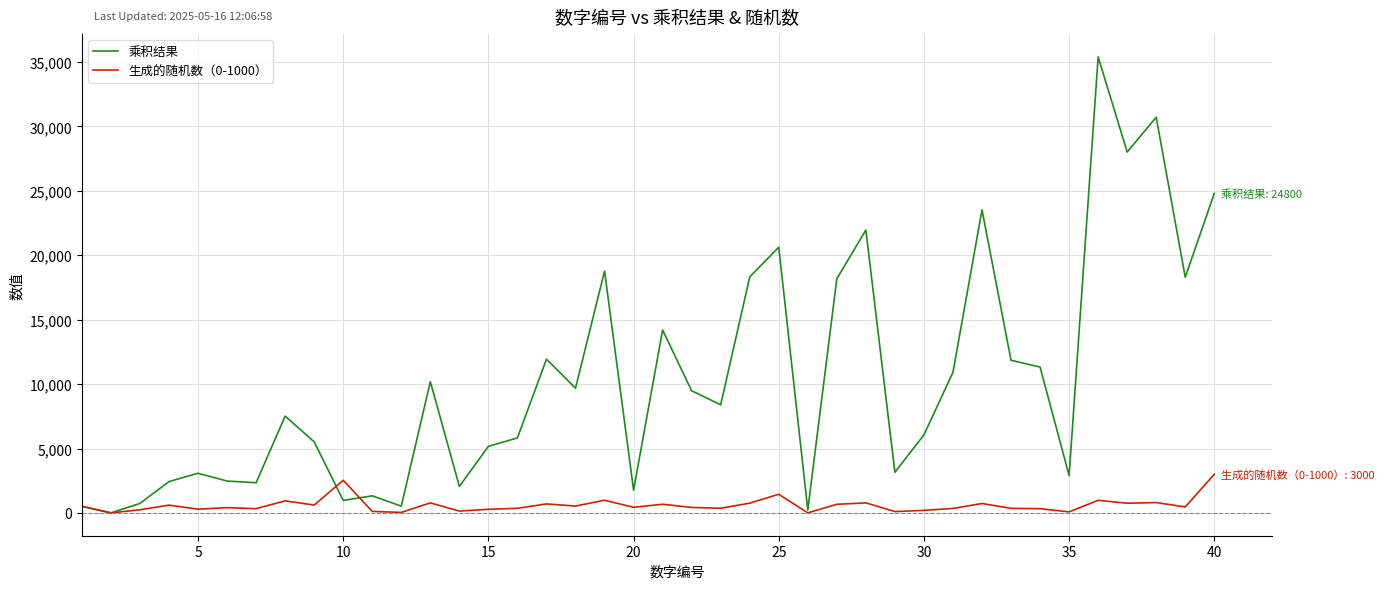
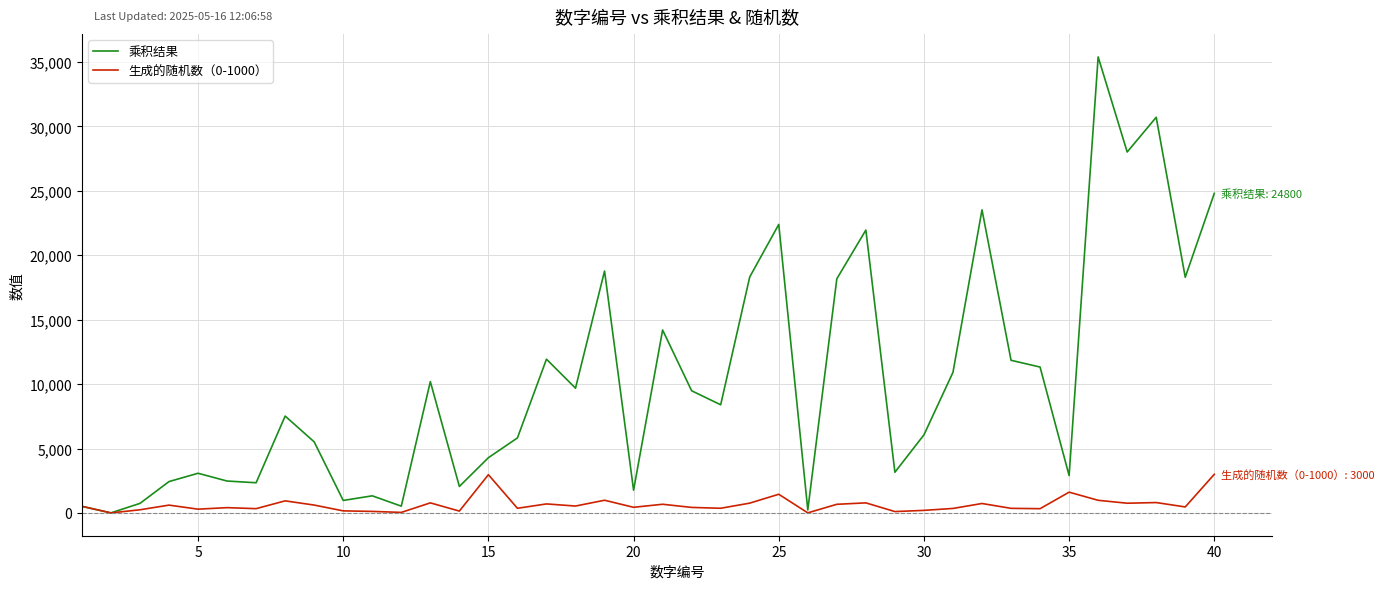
  {
    "乘积结果": {
      "5": "3,100",
      "10": "1,000",
-     "15": "5,200",
+     "15": "4,300",
      "20": "1,800",
-     "25": "20,600",
+     "25": "22,400",
      "30": "6,100",
      "35": "2,900"
    },
    "生成的随机数（0-1000）": {
      "5": "300",
-     "10": "2,500",
-     "15": "300",
+     "10": "200",
+     "15": "3,000",
      "20": "400",
      "25": "1,500",
      "30": "200",
-     "35": "100"
+     "35": "1,600"
    }
  }
